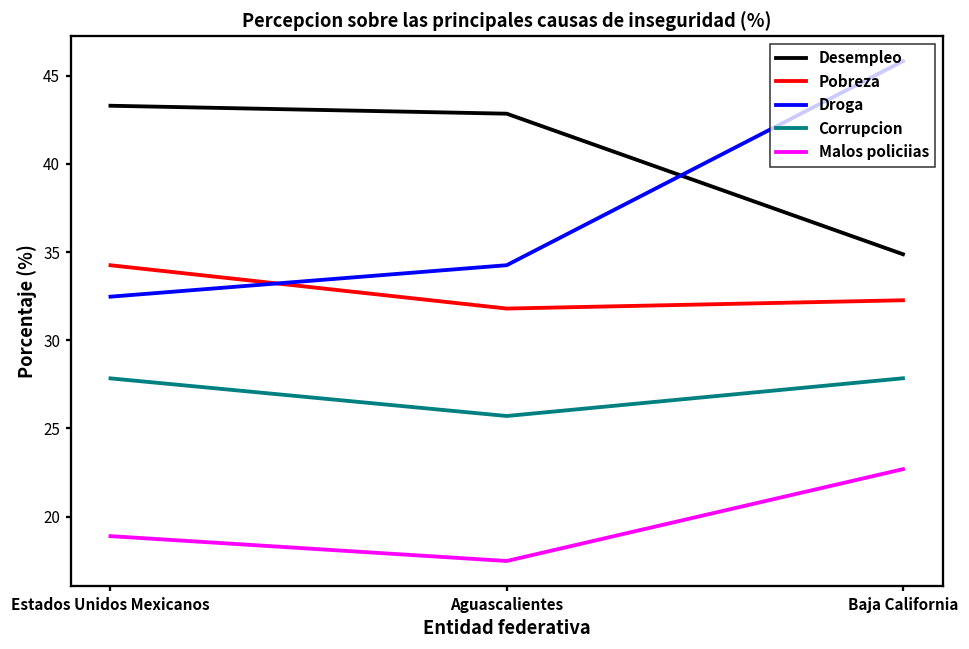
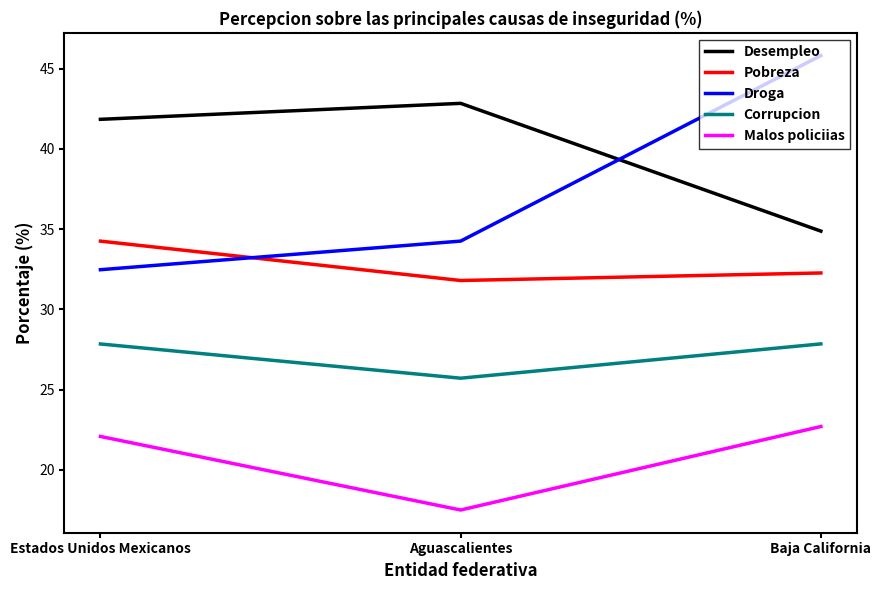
  {
    "Desempleo": {
-     "Estados Unidos Mexicanos": 43.3,
+     "Estados Unidos Mexicanos": 41.8,
      "Aguascalientes": 42.8,
      "Baja California": 34.9
    },
    "Pobreza": {
      "Estados Unidos Mexicanos": 34.3,
      "Aguascalientes": 31.8,
      "Baja California": 32.3
    },
    "Droga": {
      "Estados Unidos Mexicanos": 32.5,
      "Aguascalientes": 34.3
    },
    "Corrupcion": {
      "Estados Unidos Mexicanos": 27.8,
      "Aguascalientes": 25.7,
      "Baja California": 27.8
    },
    "Malos policiias": {
-     "Estados Unidos Mexicanos": 18.9,
+     "Estados Unidos Mexicanos": 22.1,
      "Aguascalientes": 17.5,
      "Baja California": 22.7
    }
  }
